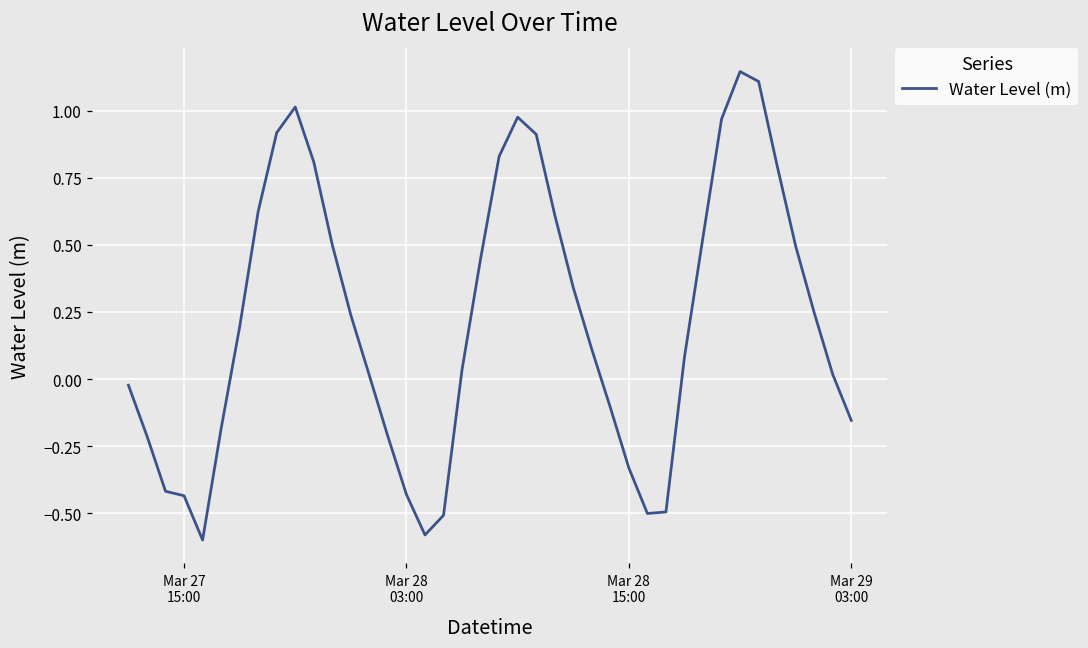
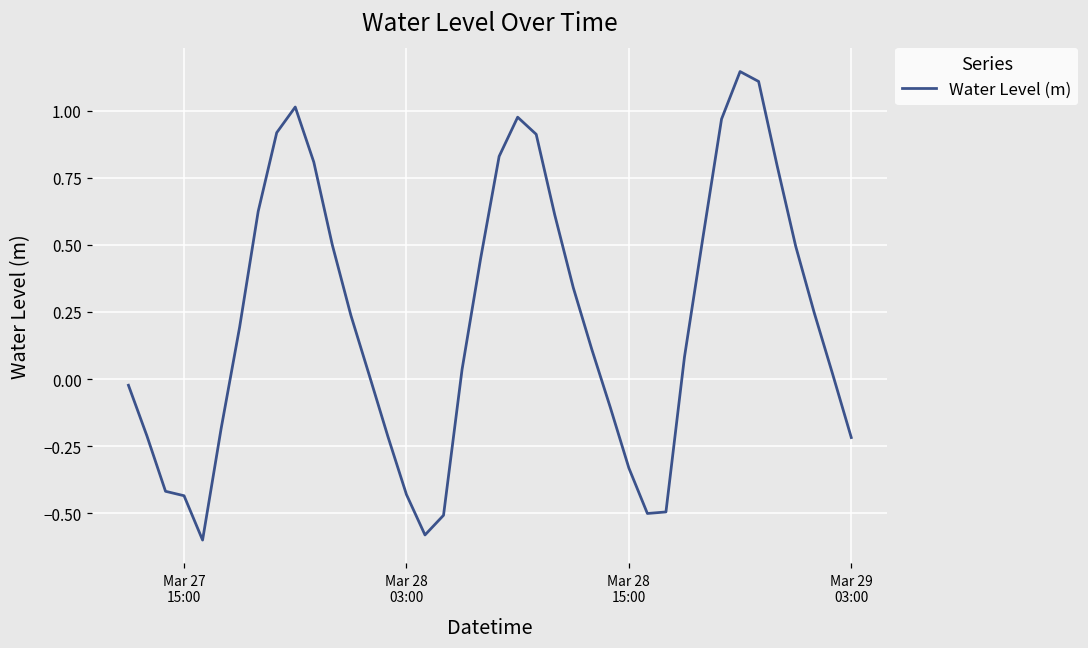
  {
    "Mar 27 15:00": -0.43,
    "Mar 28 03:00": -0.43,
    "Mar 28 15:00": -0.33,
-   "Mar 29 03:00": -0.15
+   "Mar 29 03:00": -0.22
  }
